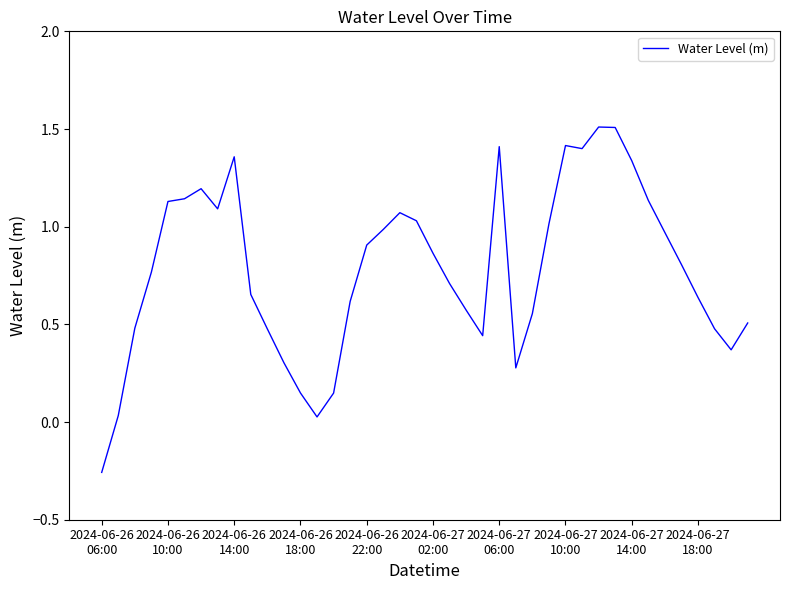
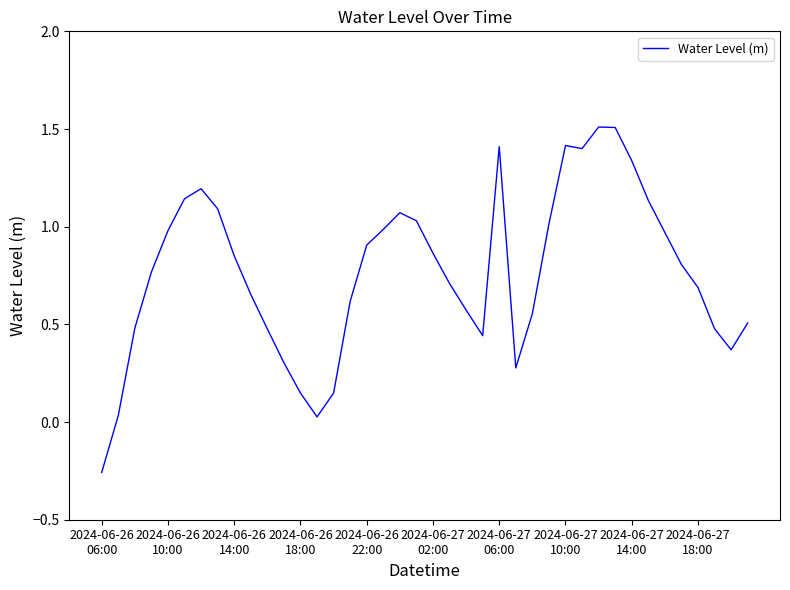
  {
    "2024-06-26 06:00": -0.26,
-   "2024-06-26 10:00": 1.13,
-   "2024-06-26 14:00": 1.36,
+   "2024-06-26 10:00": 0.98,
+   "2024-06-26 14:00": 0.85,
    "2024-06-26 18:00": 0.15,
    "2024-06-26 22:00": 0.91,
    "2024-06-27 02:00": 0.86,
    "2024-06-27 06:00": 1.41,
    "2024-06-27 10:00": 1.42,
    "2024-06-27 14:00": 1.34,
-   "2024-06-27 18:00": 0.64
+   "2024-06-27 18:00": 0.69
  }
